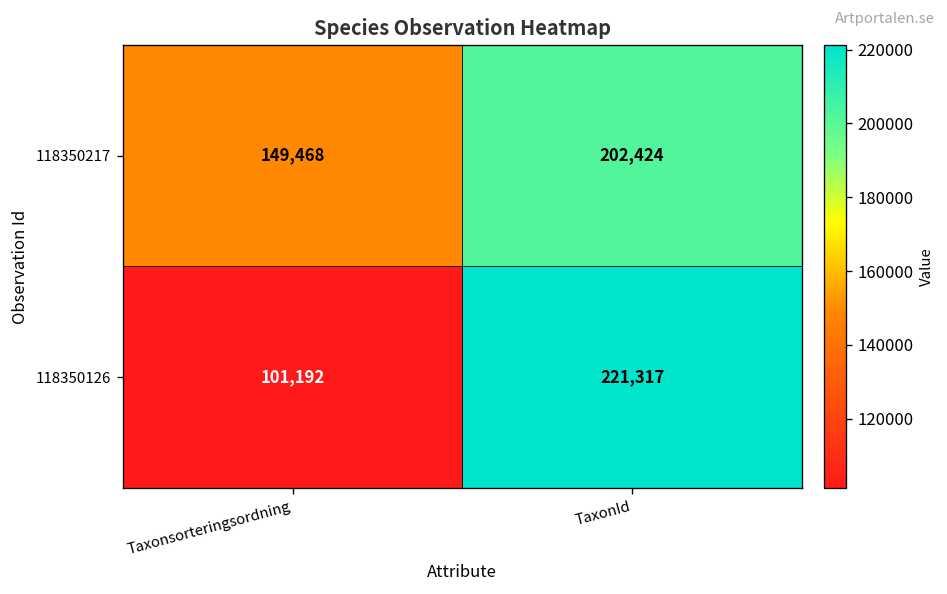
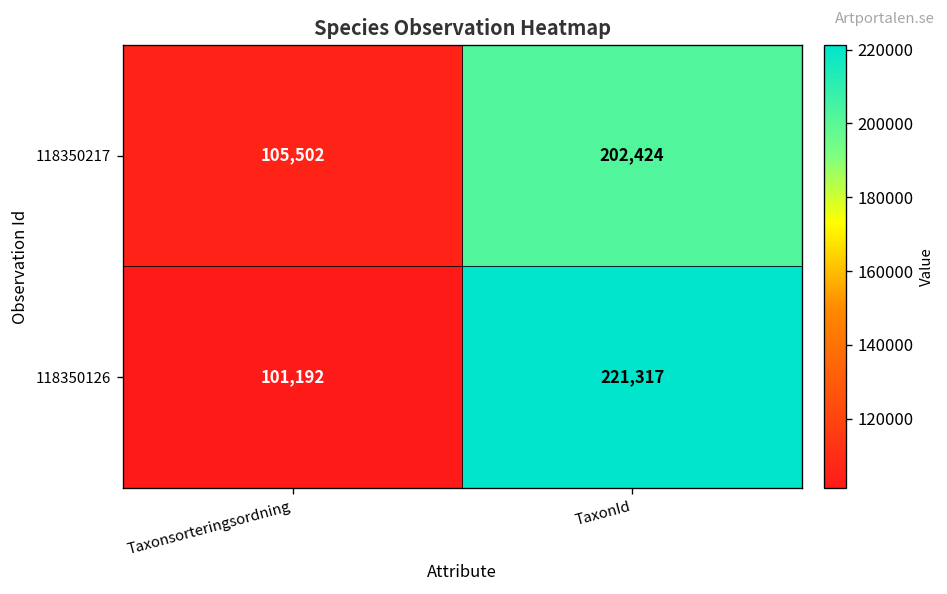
  {
    "118350217": {
-     "Taxonsorteringsordning": "149,468",
+     "Taxonsorteringsordning": "105,502",
      "TaxonId": "202,424"
    },
    "118350126": {
      "Taxonsorteringsordning": "101,192",
      "TaxonId": "221,317"
    }
  }
